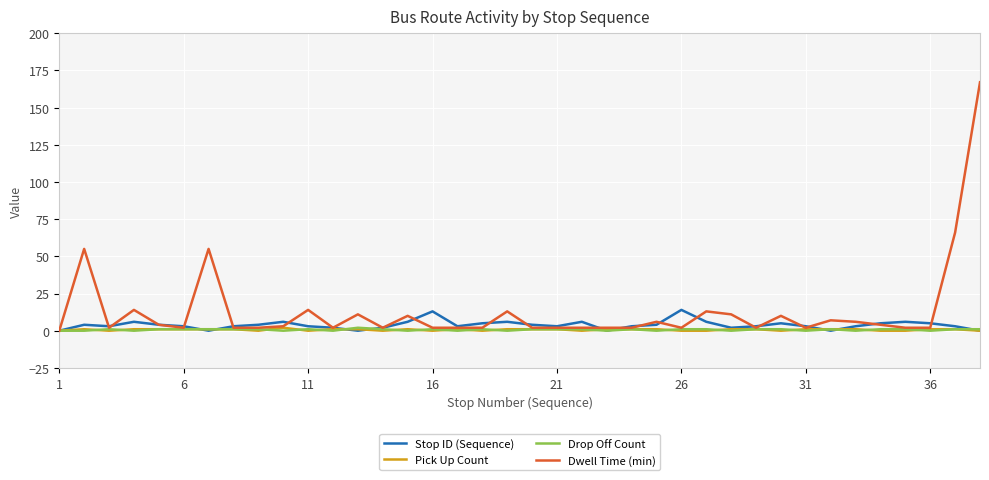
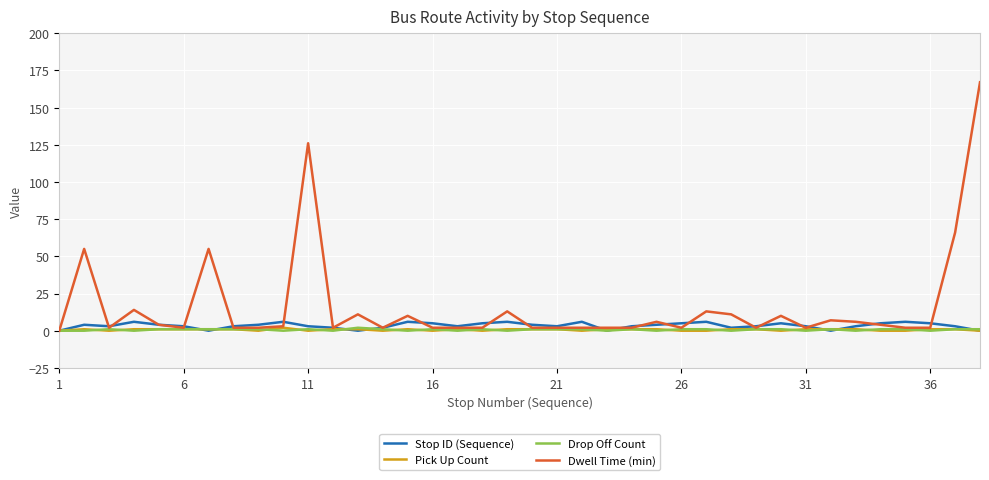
  {
    "Stop ID (Sequence)": {
      "11": 3,
-     "16": 13,
-     "26": 14,
+     "16": 5,
+     "26": 5,
      "36": 5
    },
    "Dwell Time (min)": {
-     "11": 14
+     "11": 126
    }
  }
